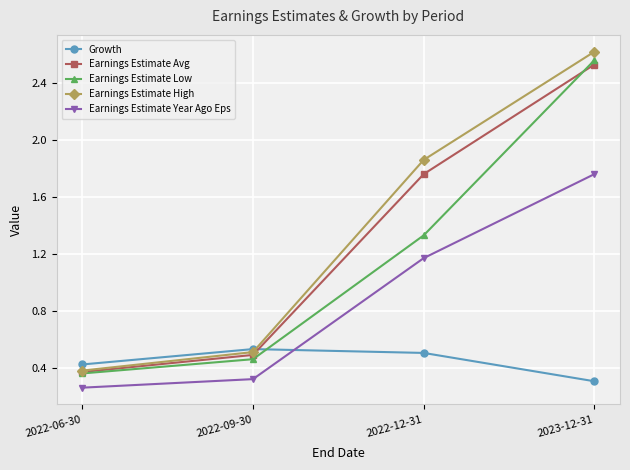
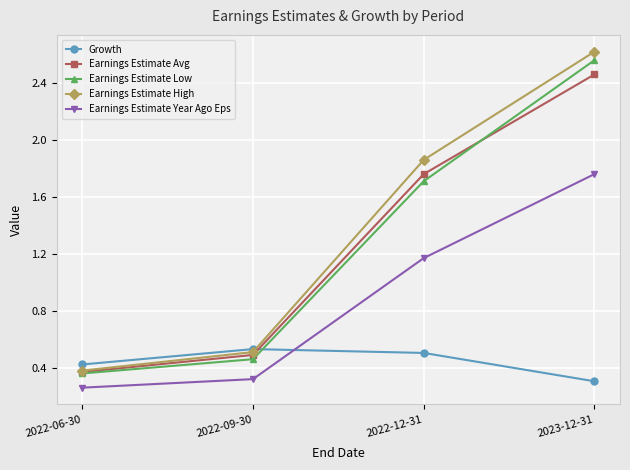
  {
    "Growth": {
      "2022-06-30": 0.42,
      "2022-09-30": 0.53,
      "2022-12-31": 0.50,
      "2023-12-31": 0.31
    },
    "Earnings Estimate Avg": {
      "2022-09-30": 0.49,
      "2022-12-31": 1.76,
-     "2023-12-31": 2.53
+     "2023-12-31": 2.46
    },
    "Earnings Estimate Low": {
      "2022-09-30": 0.46,
-     "2022-12-31": 1.33,
+     "2022-12-31": 1.71,
      "2023-12-31": 2.56
    },
    "Earnings Estimate High": {
      "2022-09-30": 0.51,
      "2022-12-31": 1.86,
      "2023-12-31": 2.62
    },
    "Earnings Estimate Year Ago Eps": {
      "2022-06-30": 0.26,
      "2022-09-30": 0.32,
      "2022-12-31": 1.17,
      "2023-12-31": 1.76
    }
  }
